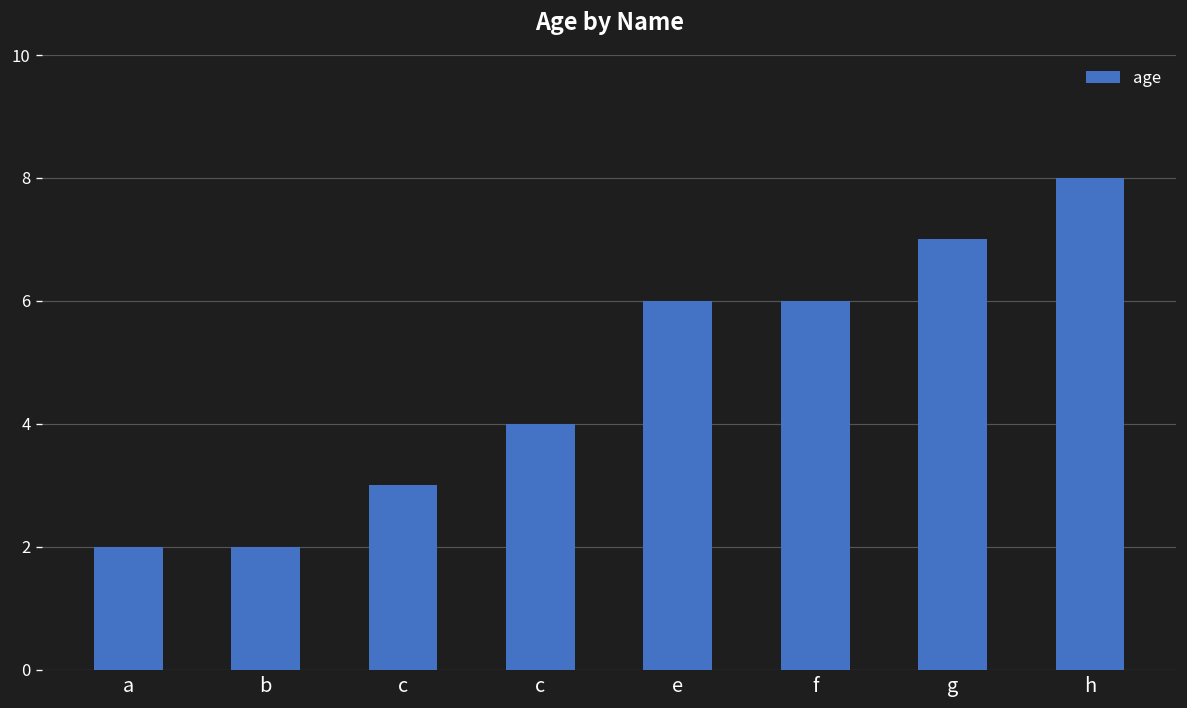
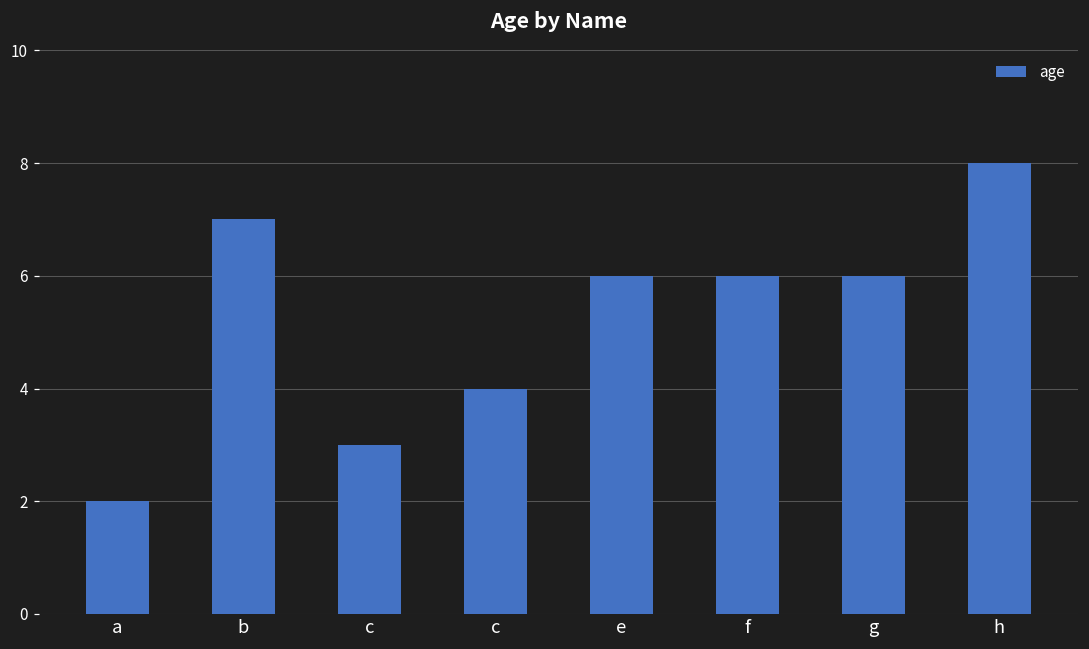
  {
    "a": 2,
-   "b": 2,
+   "b": 7,
    "e": 6,
    "f": 6,
-   "g": 7,
+   "g": 6,
    "h": 8
  }
